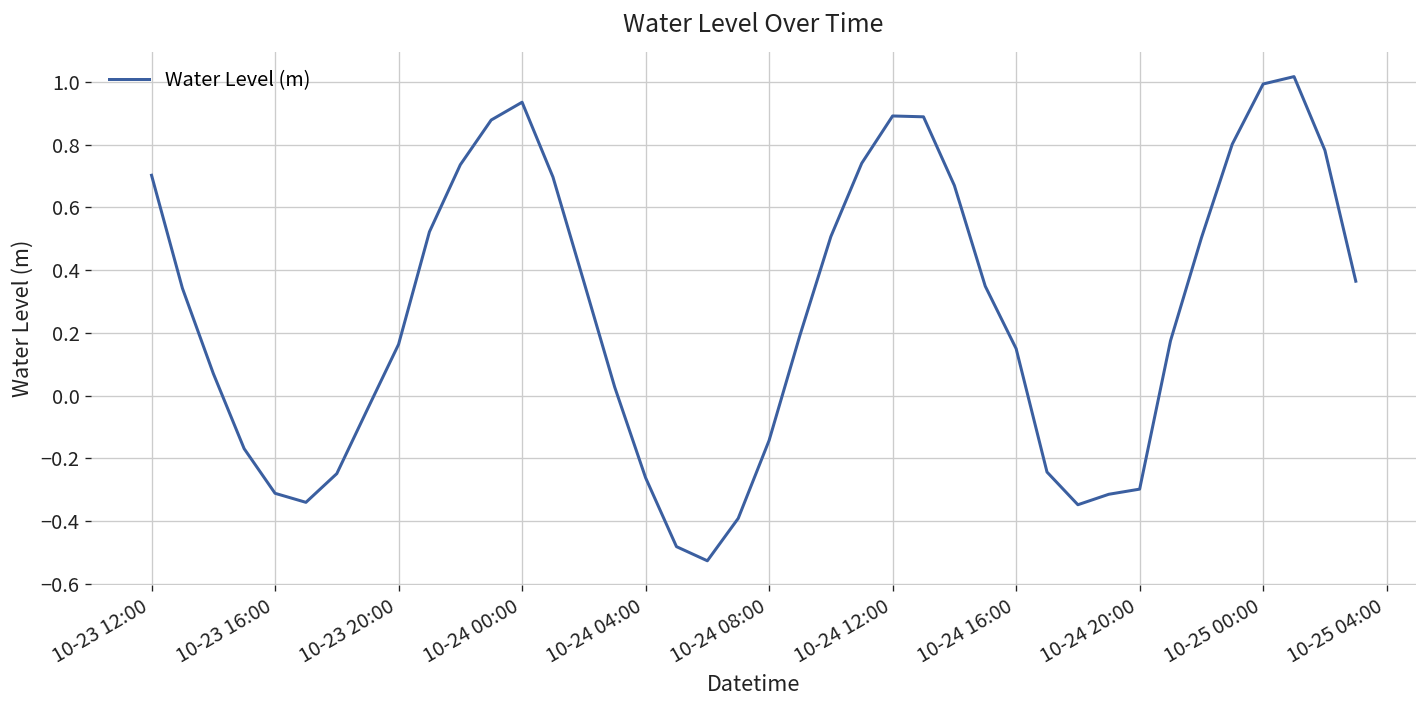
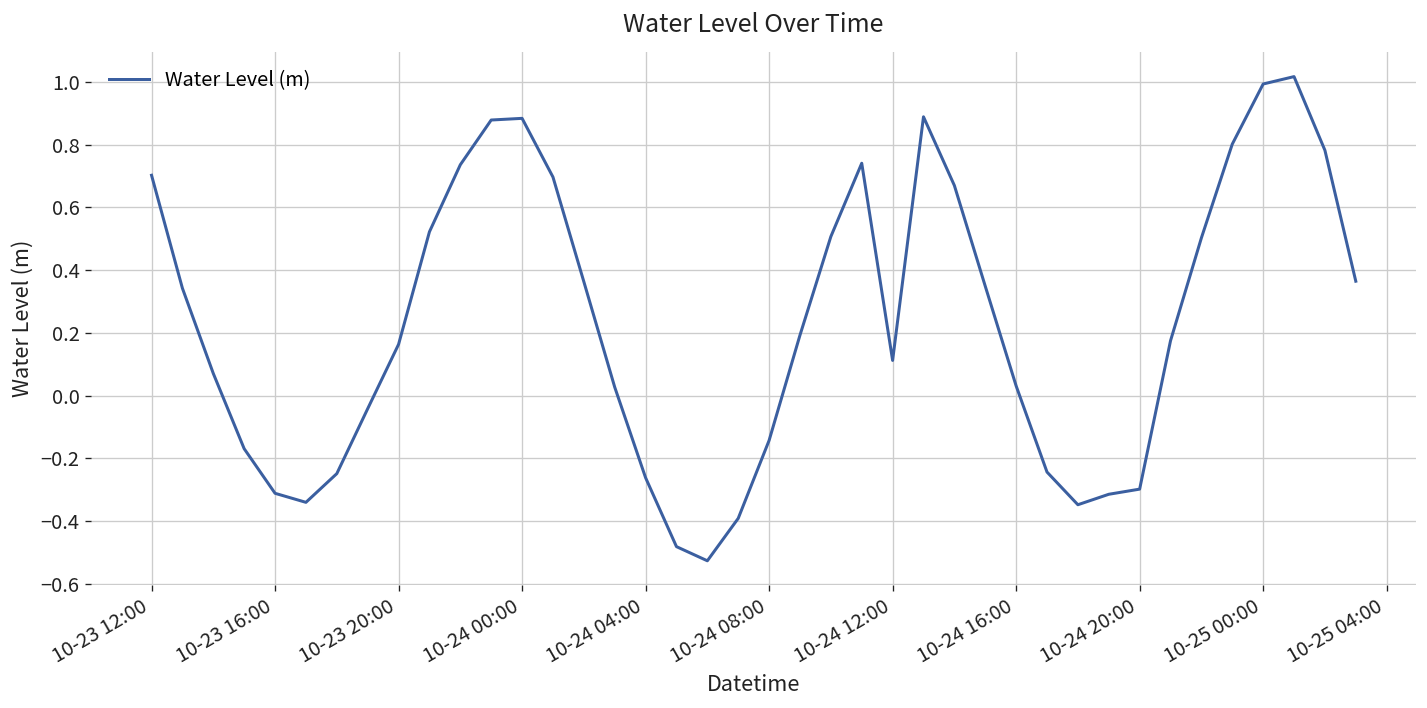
  {
    "10-23 12:00": 0.70,
    "10-23 16:00": -0.31,
    "10-23 20:00": 0.16,
-   "10-24 00:00": 0.94,
+   "10-24 00:00": 0.88,
    "10-24 04:00": -0.26,
    "10-24 08:00": -0.14,
-   "10-24 12:00": 0.89,
-   "10-24 16:00": 0.15,
+   "10-24 12:00": 0.11,
+   "10-24 16:00": 0.03,
    "10-24 20:00": -0.30,
    "10-25 00:00": 0.99
  }
